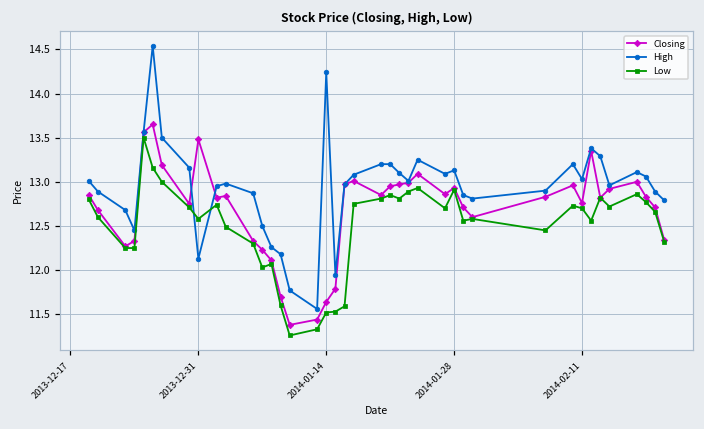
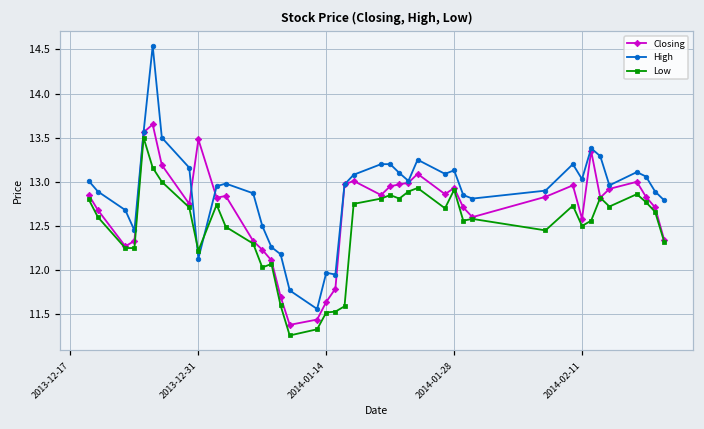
  {
    "Closing": {
      "2013-12-31": 13.5,
      "2014-01-14": 11.6,
-     "2014-02-11": 12.8
+     "2014-02-11": 12.6
    },
    "High": {
      "2013-12-31": 12.1,
-     "2014-01-14": 14.2,
+     "2014-01-14": 12.0,
      "2014-01-28": 13.1,
      "2014-02-11": 13.0
    },
    "Low": {
-     "2013-12-31": 12.6,
+     "2013-12-31": 12.2,
      "2014-01-14": 11.5,
-     "2014-02-11": 12.7
+     "2014-02-11": 12.5
    }
  }
